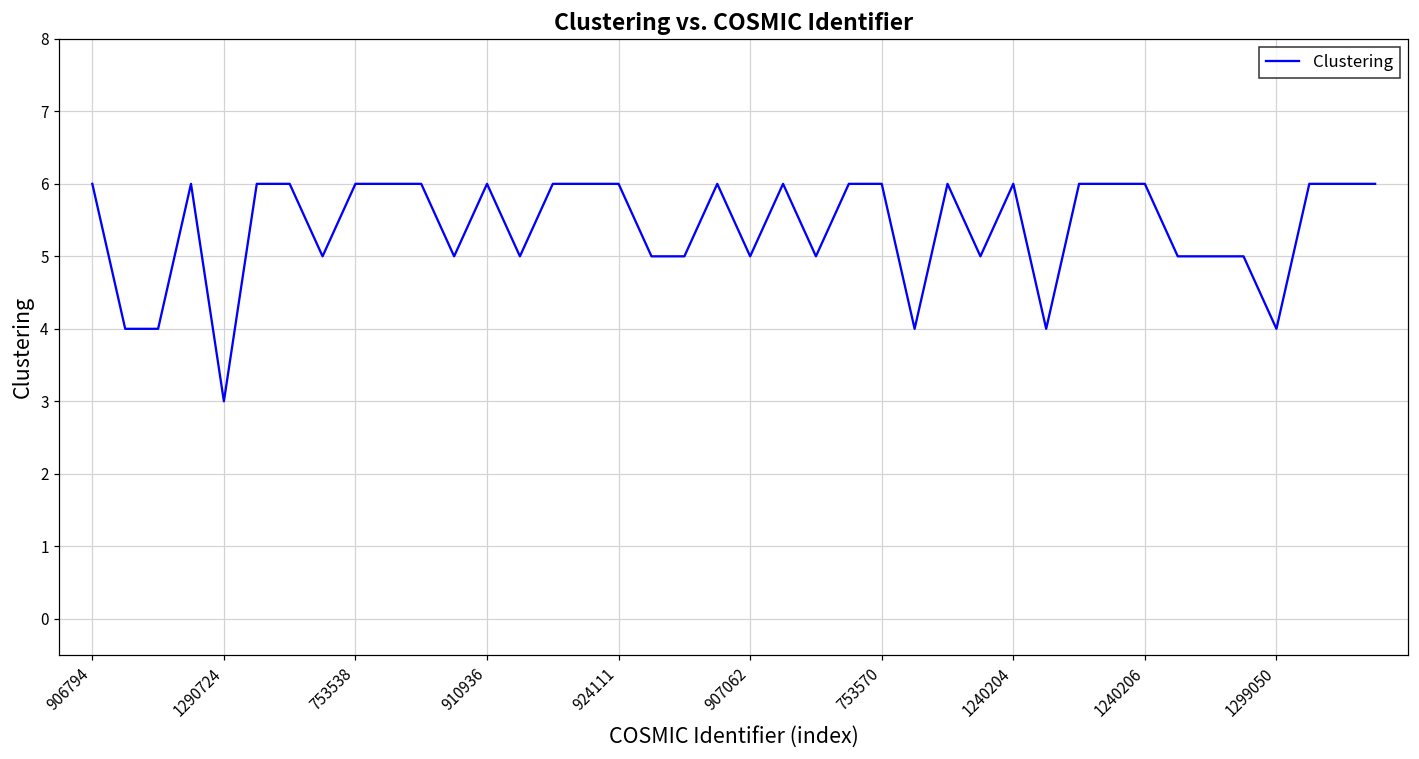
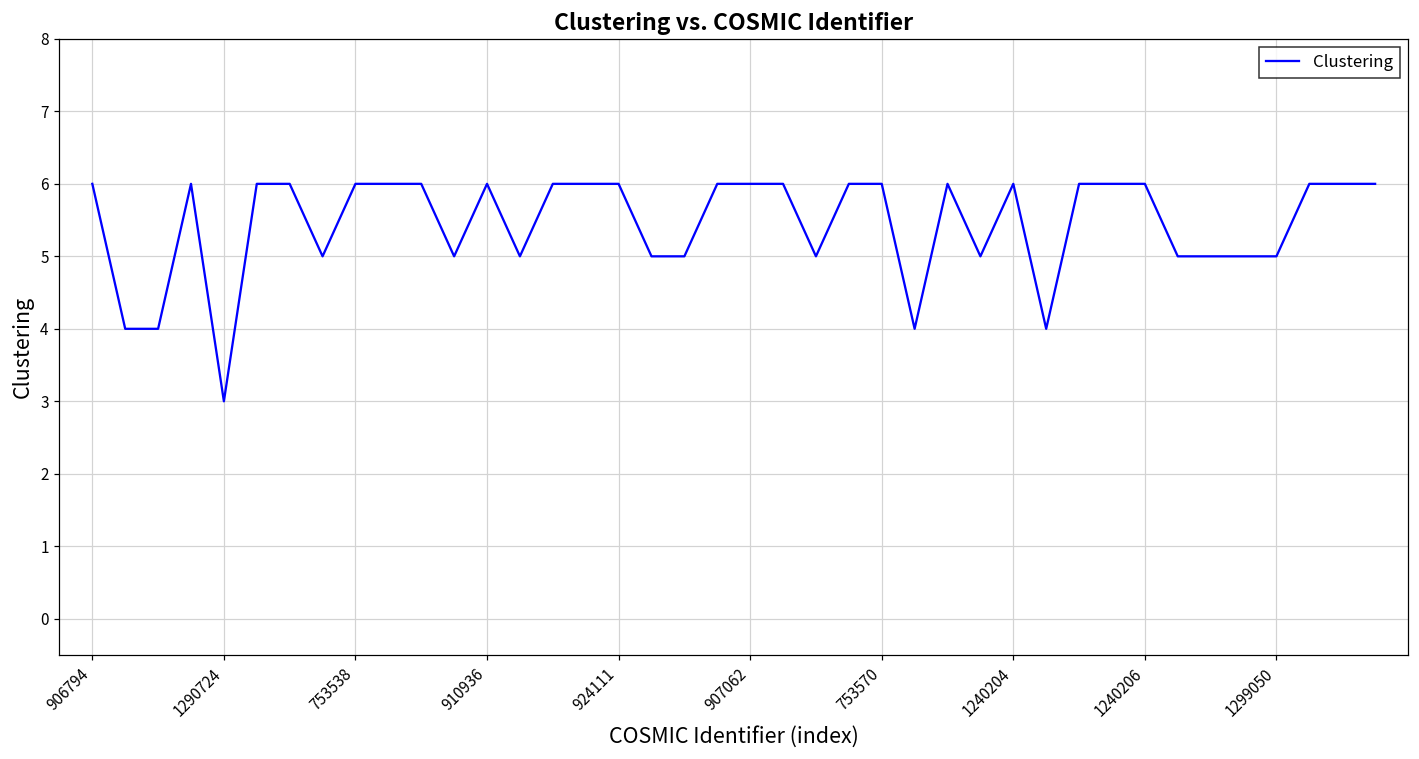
  {
    "906794": 6,
    "1290724": 3,
    "753538": 6,
    "910936": 6,
    "924111": 6,
-   "907062": 5,
+   "907062": 6,
    "753570": 6,
    "1240204": 6,
    "1240206": 6,
-   "1299050": 4
+   "1299050": 5
  }
